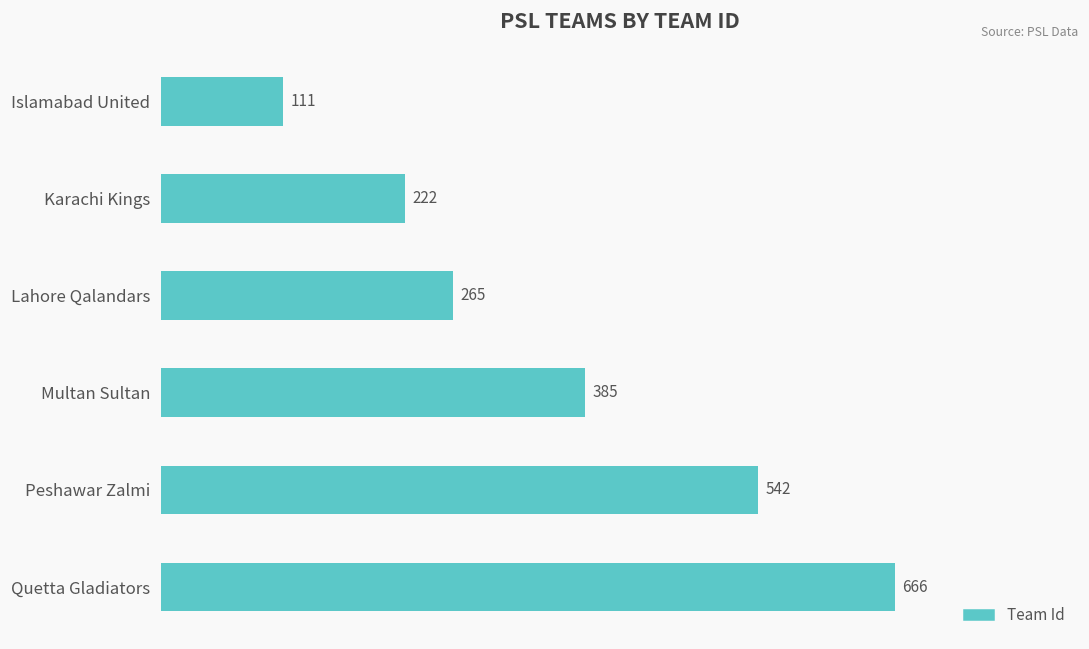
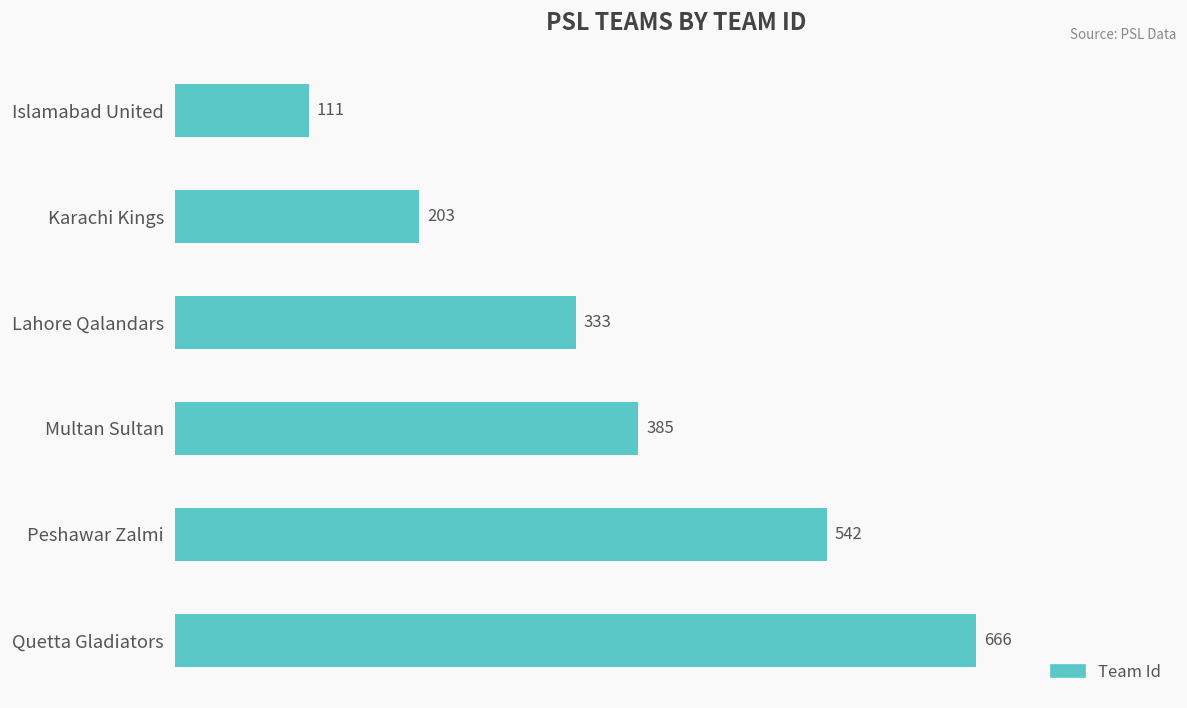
  {
    "Islamabad United": 111,
-   "Karachi Kings": 222,
-   "Lahore Qalandars": 265,
+   "Karachi Kings": 203,
+   "Lahore Qalandars": 333,
    "Multan Sultan": 385,
    "Peshawar Zalmi": 542,
    "Quetta Gladiators": 666
  }
